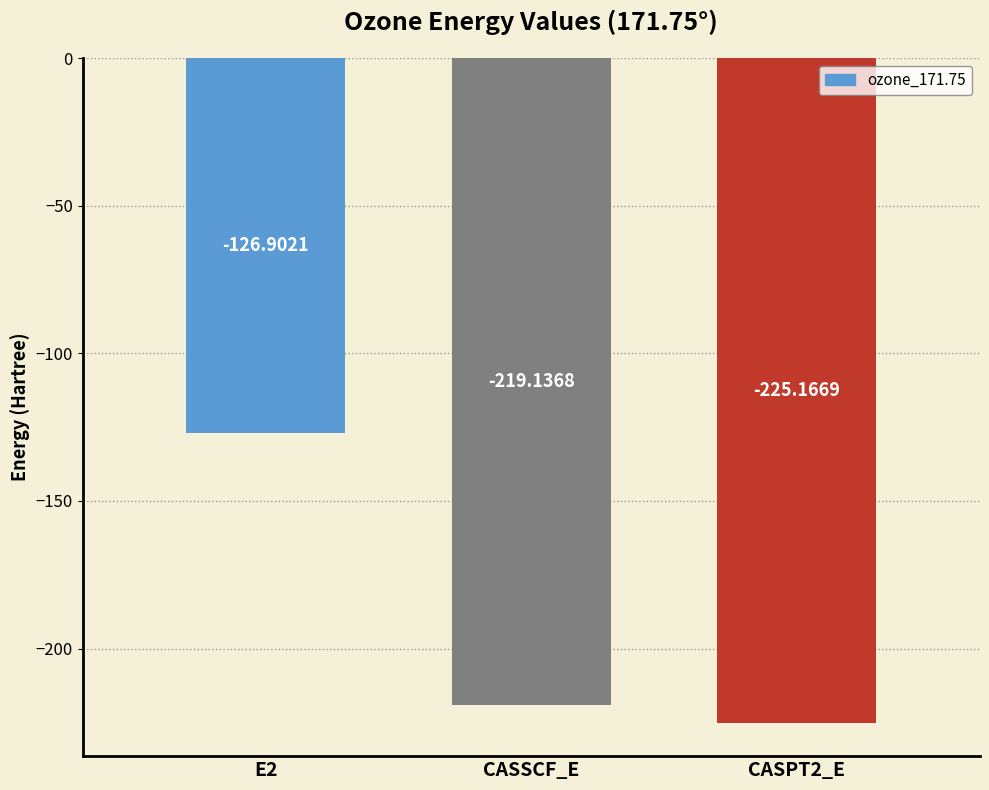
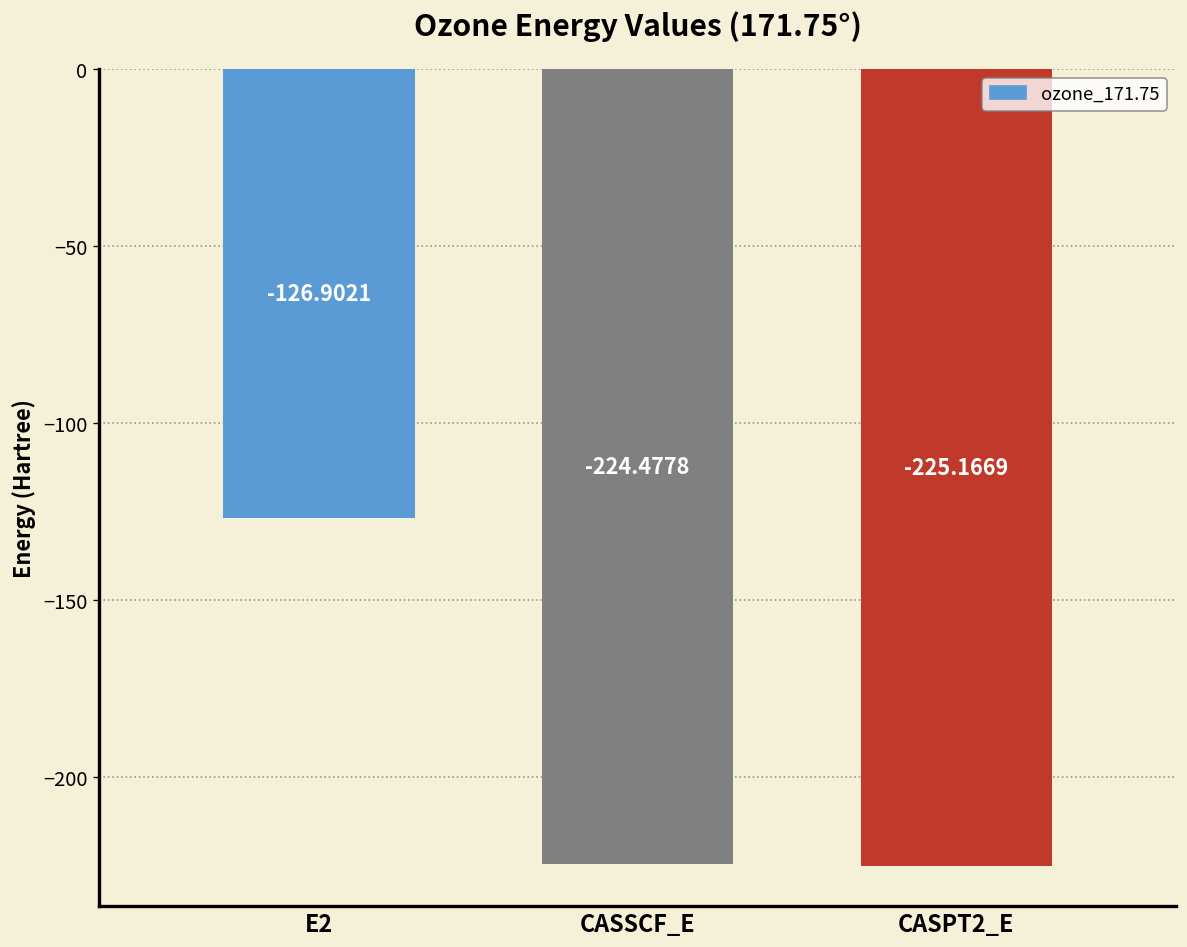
  {
    "E2": -126.9021,
-   "CASSCF_E": -219.1368,
+   "CASSCF_E": -224.4778,
    "CASPT2_E": -225.1669
  }
